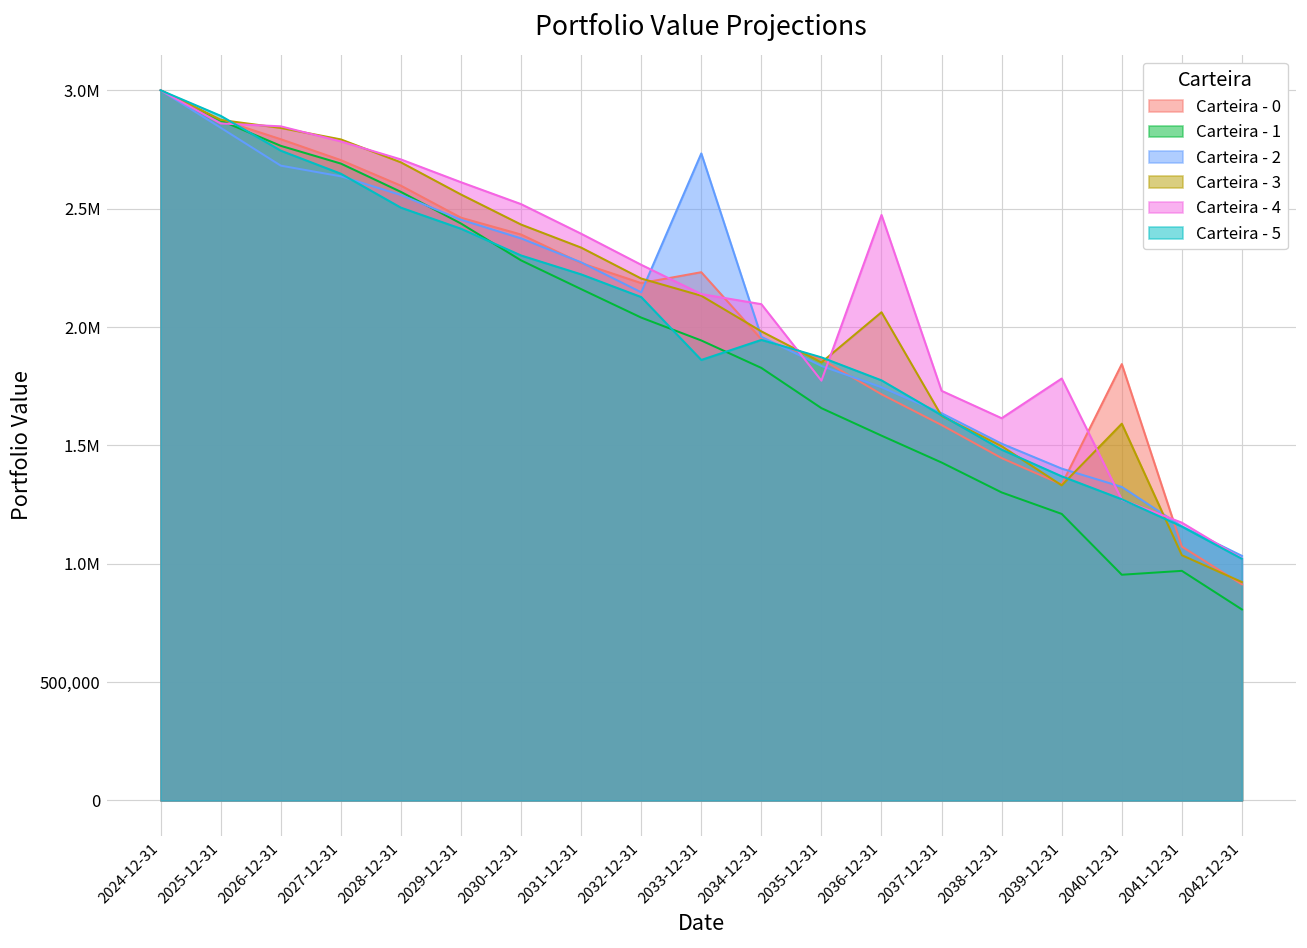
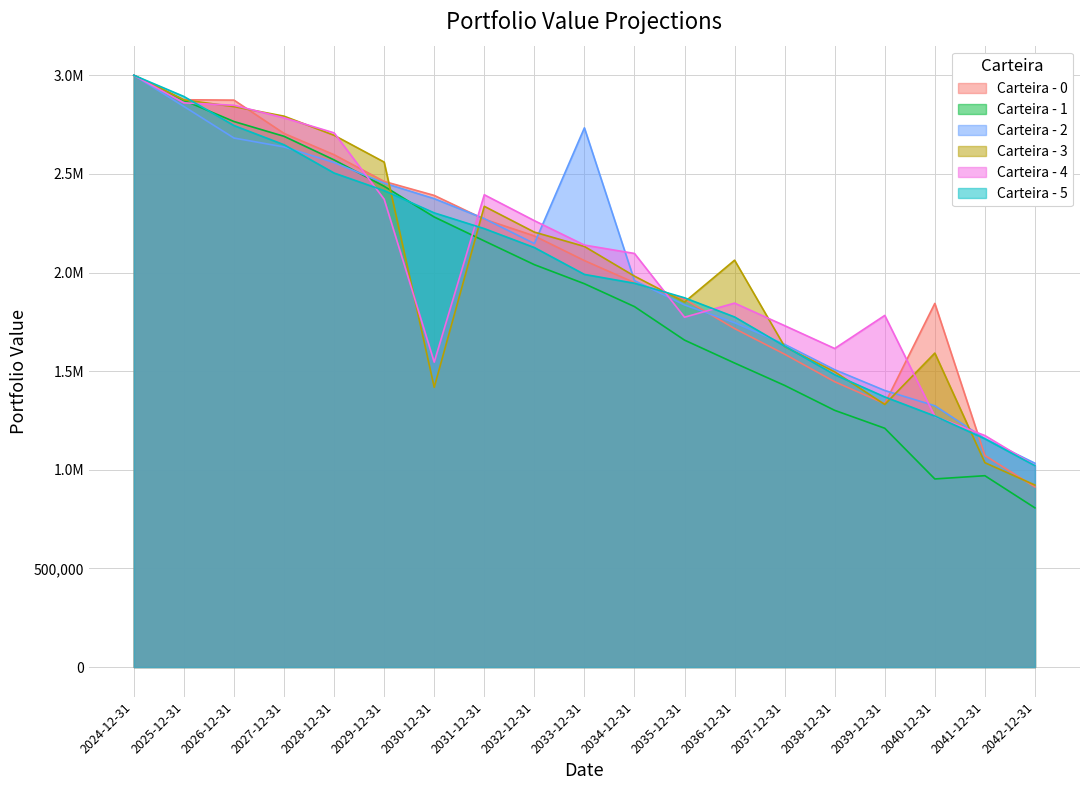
  {
    "Carteira - 0": {
-     "2026-12-31": "2,790,000",
+     "2026-12-31": "2,870,000",
      "2027-12-31": "2,710,000",
      "2028-12-31": "2,600,000",
      "2030-12-31": "2,390,000",
      "2032-12-31": "2,190,000",
-     "2033-12-31": "2,230,000",
+     "2033-12-31": "2,060,000",
      "2036-12-31": "1,720,000",
      "2037-12-31": "1,590,000",
      "2038-12-31": "1,450,000",
      "2040-12-31": "1,840,000",
      "2041-12-31": "1,070,000"
    },
    "Carteira - 1": {
      "2026-12-31": "2,770,000",
      "2027-12-31": "2,690,000",
      "2028-12-31": "2,570,000",
      "2029-12-31": "2,440,000",
      "2030-12-31": "2,280,000",
      "2031-12-31": "2,160,000",
      "2032-12-31": "2,040,000",
      "2033-12-31": "1,940,000",
      "2034-12-31": "1,830,000",
      "2035-12-31": "1,660,000",
      "2036-12-31": "1,540,000",
      "2037-12-31": "1,430,000",
      "2038-12-31": "1,300,000",
      "2039-12-31": "1,210,000",
      "2040-12-31": "950,000",
      "2041-12-31": "970,000",
      "2042-12-31": "810,000"
    },
    "Carteira - 2": {
      "2025-12-31": "2,840,000",
      "2026-12-31": "2,680,000",
      "2028-12-31": "2,560,000",
      "2030-12-31": "2,370,000",
      "2032-12-31": "2,150,000",
      "2033-12-31": "2,730,000",
      "2035-12-31": "1,840,000",
      "2036-12-31": "1,750,000",
      "2039-12-31": "1,400,000",
      "2040-12-31": "1,320,000"
    },
    "Carteira - 3": {
      "2029-12-31": "2,560,000",
-     "2030-12-31": "2,430,000",
+     "2030-12-31": "1,420,000",
      "2031-12-31": "2,340,000",
      "2032-12-31": "2,200,000",
      "2034-12-31": "1,980,000",
      "2035-12-31": "1,850,000",
      "2036-12-31": "2,060,000",
      "2040-12-31": "1,590,000",
      "2041-12-31": "1,040,000"
    },
    "Carteira - 4": {
-     "2029-12-31": "2,610,000",
-     "2030-12-31": "2,520,000",
+     "2029-12-31": "2,370,000",
+     "2030-12-31": "1,550,000",
      "2031-12-31": "2,390,000",
      "2032-12-31": "2,260,000",
      "2034-12-31": "2,100,000",
      "2035-12-31": "1,770,000",
-     "2036-12-31": "2,470,000",
+     "2036-12-31": "1,840,000",
      "2037-12-31": "1,730,000",
      "2038-12-31": "1,610,000",
      "2039-12-31": "1,780,000",
      "2041-12-31": "1,170,000"
    },
    "Carteira - 5": {
      "2025-12-31": "2,890,000",
      "2026-12-31": "2,750,000",
      "2028-12-31": "2,500,000",
      "2029-12-31": "2,420,000",
      "2030-12-31": "2,300,000",
      "2031-12-31": "2,220,000",
      "2032-12-31": "2,130,000",
-     "2033-12-31": "1,860,000",
+     "2033-12-31": "1,990,000",
      "2036-12-31": "1,770,000",
      "2038-12-31": "1,480,000",
      "2039-12-31": "1,370,000"
    }
  }
